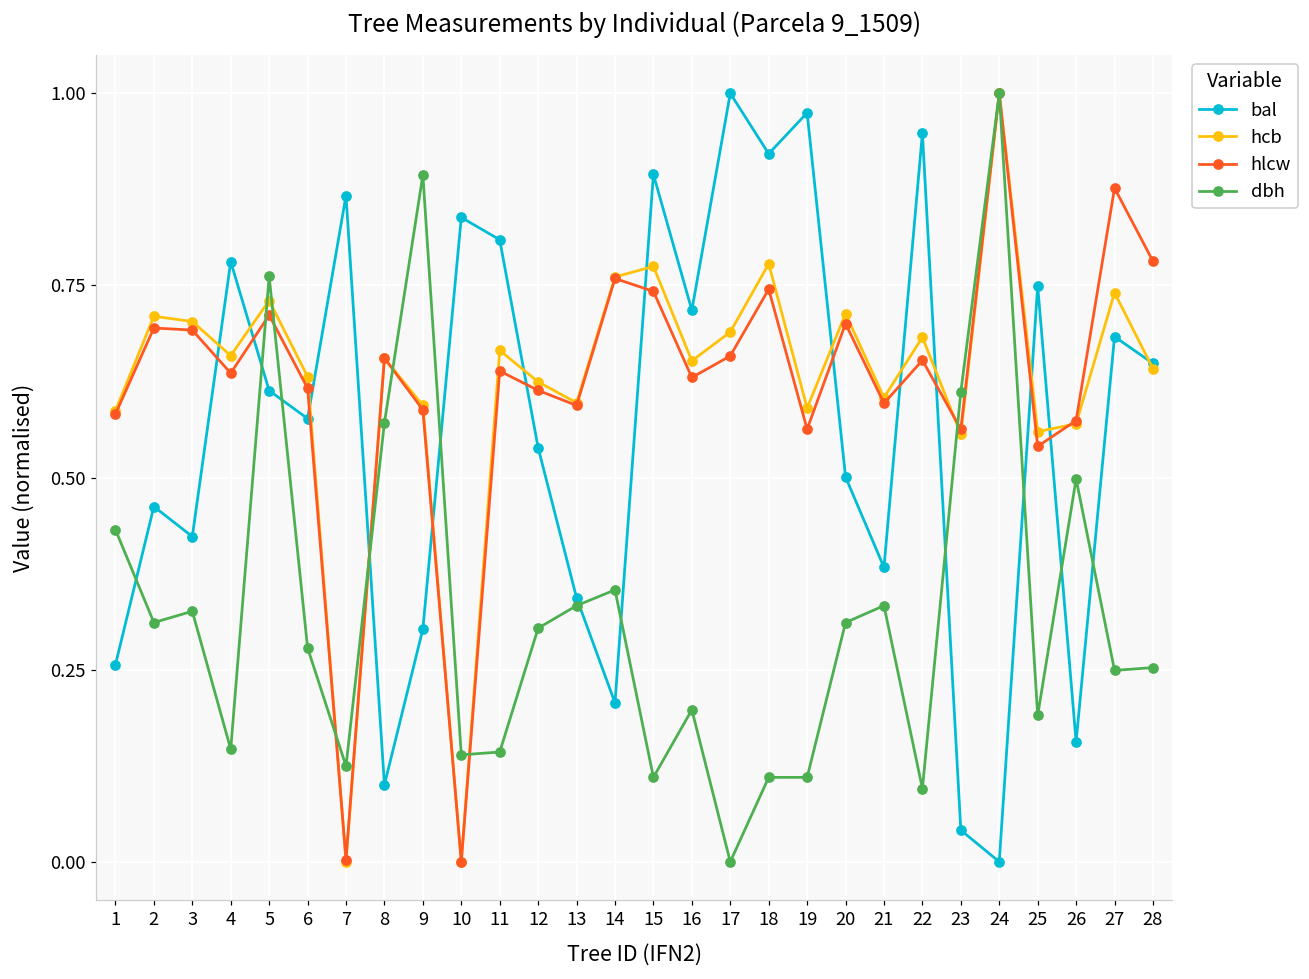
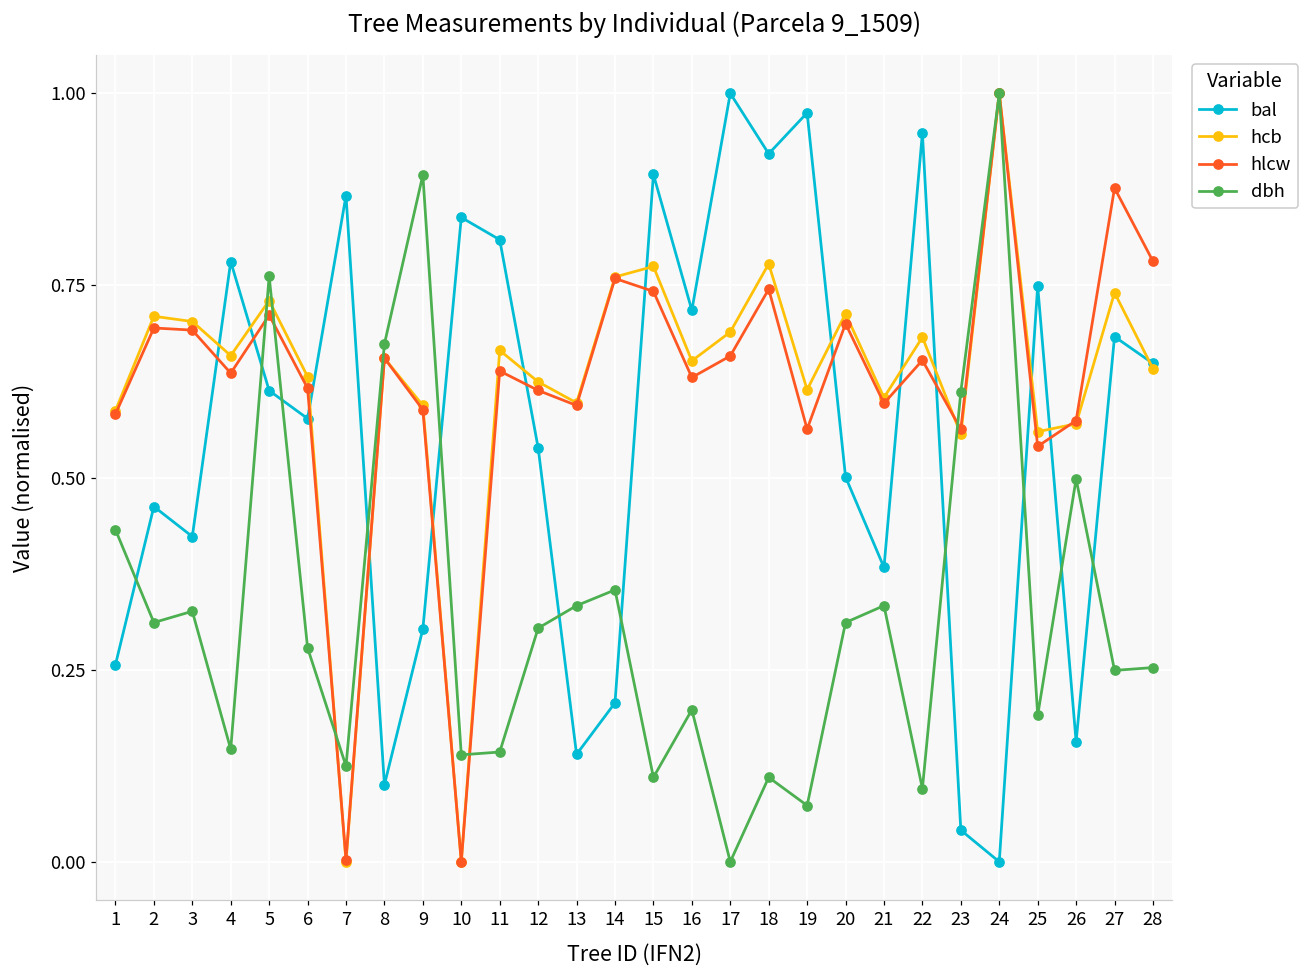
  {
    "bal": {
      "1": 0.26,
      "2": 0.46,
      "3": 0.42,
      "4": 0.78,
      "5": 0.61,
      "6": 0.58,
      "7": 0.87,
      "8": 0.10,
      "9": 0.30,
      "10": 0.84,
      "11": 0.81,
      "12": 0.54,
-     "13": 0.34,
+     "13": 0.14,
      "14": 0.21,
      "15": 0.89,
      "16": 0.72,
      "17": 1.00,
      "18": 0.92,
      "19": 0.97,
      "20": 0.50,
      "21": 0.38,
      "22": 0.95,
      "23": 0.04,
      "24": 0.00,
      "25": 0.75,
      "26": 0.16,
      "27": 0.68,
      "28": 0.65
    },
    "hcb": {
      "1": 0.59,
      "2": 0.71,
      "3": 0.70,
      "4": 0.66,
      "5": 0.73,
      "6": 0.63,
      "9": 0.59,
      "11": 0.67,
      "12": 0.62,
      "15": 0.77,
      "16": 0.65,
      "17": 0.69,
      "18": 0.78,
-     "19": 0.59,
+     "19": 0.61,
      "20": 0.71,
      "21": 0.60,
      "22": 0.68,
      "23": 0.56,
      "25": 0.56,
      "26": 0.57,
      "27": 0.74,
      "28": 0.64
    },
    "hlcw": {
      "1": 0.58,
      "2": 0.69,
      "3": 0.69,
      "4": 0.64,
      "5": 0.71,
      "6": 0.62,
      "9": 0.59,
      "11": 0.64,
      "12": 0.61,
      "15": 0.74,
      "16": 0.63,
      "17": 0.66,
      "18": 0.75,
      "19": 0.56,
      "20": 0.70,
      "21": 0.60,
      "22": 0.65,
      "23": 0.56,
      "25": 0.54,
      "26": 0.57,
      "27": 0.88,
      "28": 0.78
    },
    "dbh": {
      "1": 0.43,
      "2": 0.31,
      "3": 0.33,
      "4": 0.15,
      "5": 0.76,
      "6": 0.28,
      "7": 0.12,
-     "8": 0.57,
+     "8": 0.67,
      "9": 0.89,
      "10": 0.14,
      "11": 0.14,
      "12": 0.30,
      "13": 0.33,
      "14": 0.35,
      "15": 0.11,
      "16": 0.20,
      "17": 0.00,
      "18": 0.11,
-     "19": 0.11,
+     "19": 0.07,
      "20": 0.31,
      "21": 0.33,
      "22": 0.10,
      "23": 0.61,
      "25": 0.19,
      "26": 0.50,
      "27": 0.25,
      "28": 0.25
    }
  }
